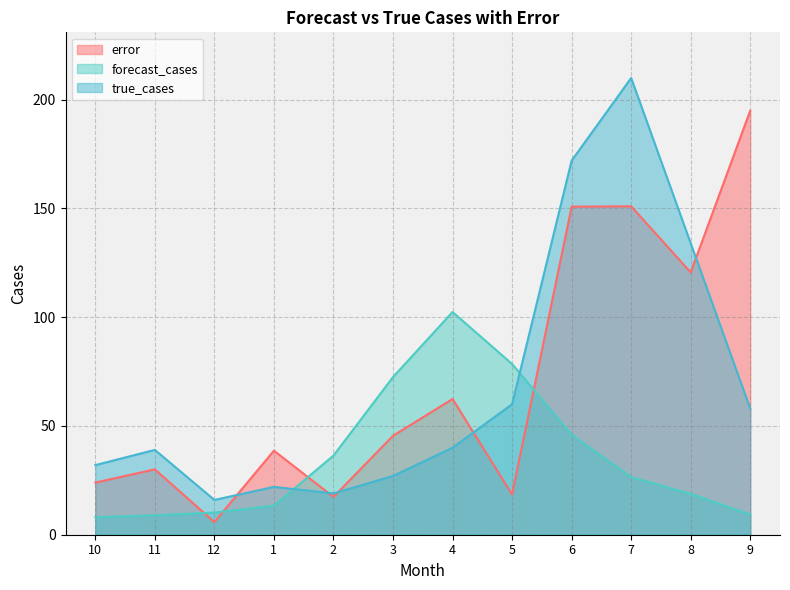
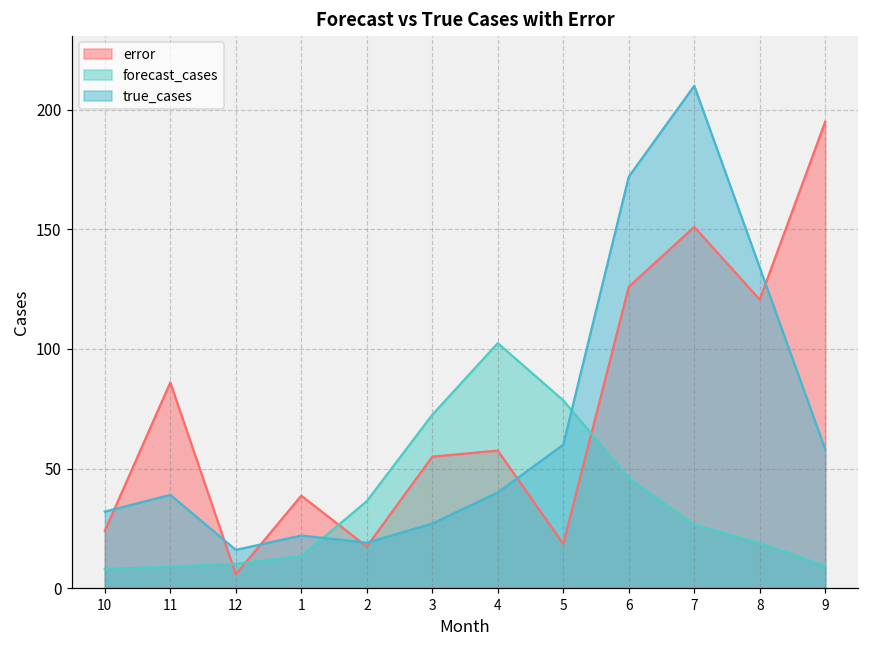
  {
    "error": {
      "10": 24,
-     "11": 30,
+     "11": 86,
      "12": 6,
      "1": 39,
      "2": 17,
-     "3": 45,
-     "4": 62,
+     "3": 55,
+     "4": 58,
      "5": 19,
-     "6": 151,
+     "6": 126,
      "7": 151,
      "8": 121,
      "9": 195
    }
  }
